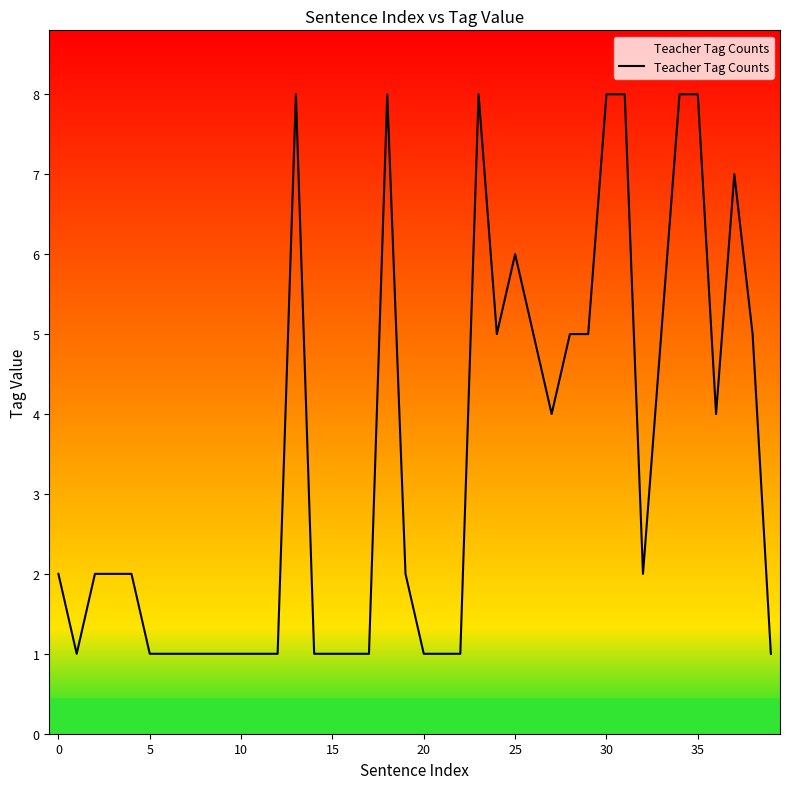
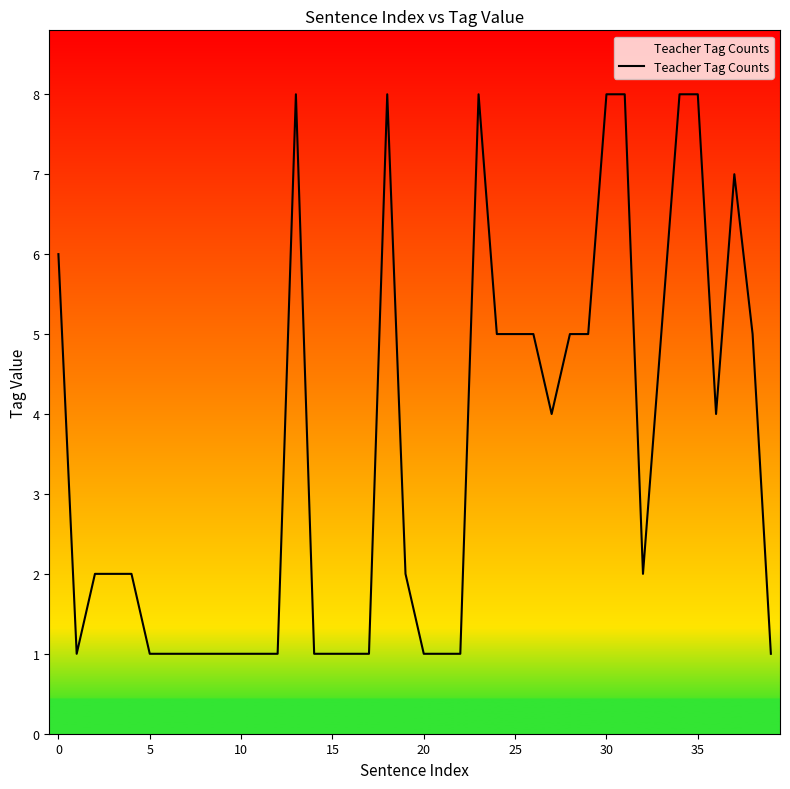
  {
-   "0": 2,
+   "0": 6,
    "5": 1,
    "10": 1,
    "15": 1,
    "20": 1,
-   "25": 6,
+   "25": 5,
    "30": 8,
    "35": 8
  }
